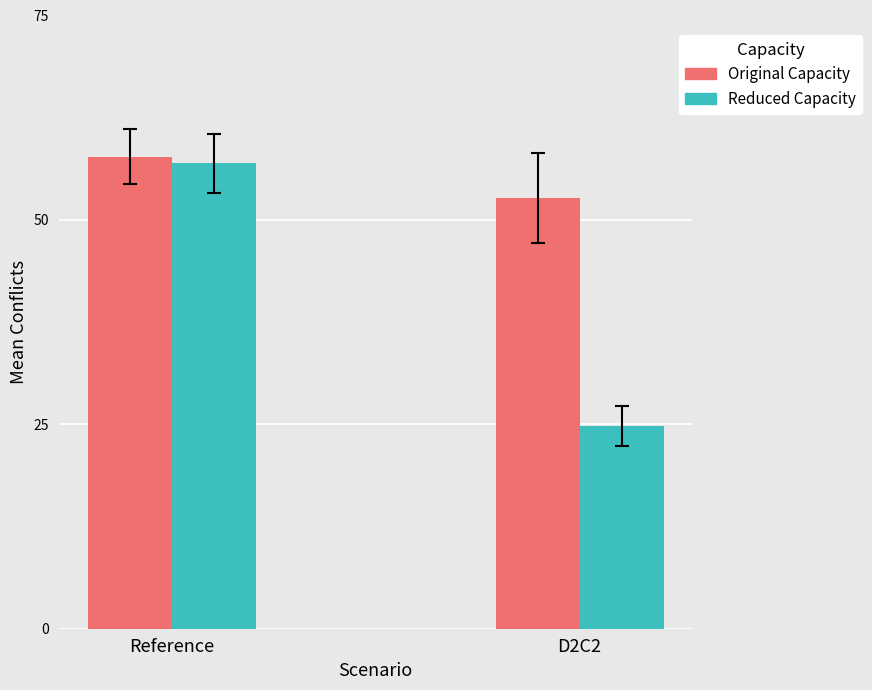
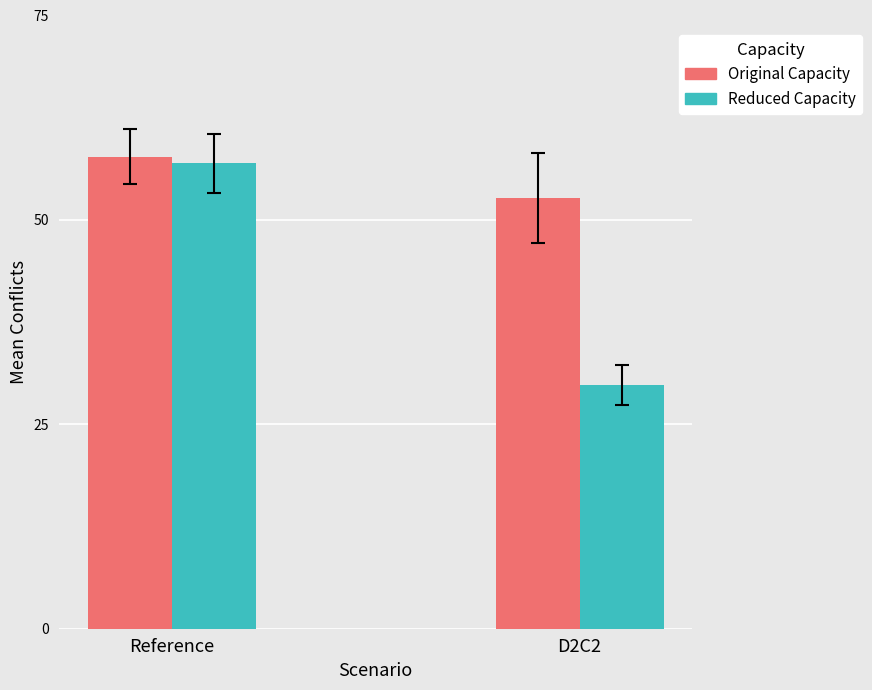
  {
    "Original Capacity": {
      "Reference": 58,
      "D2C2": 53
    },
    "Reduced Capacity": {
      "Reference": 57,
-     "D2C2": 25
+     "D2C2": 30
    }
  }
